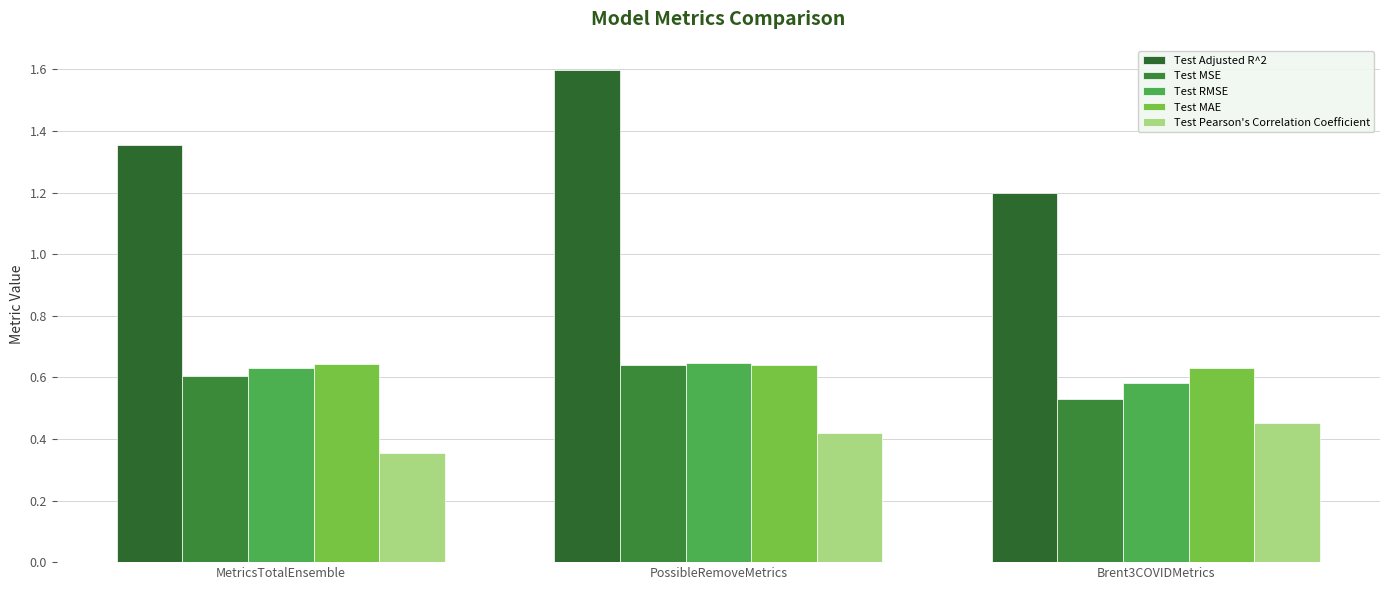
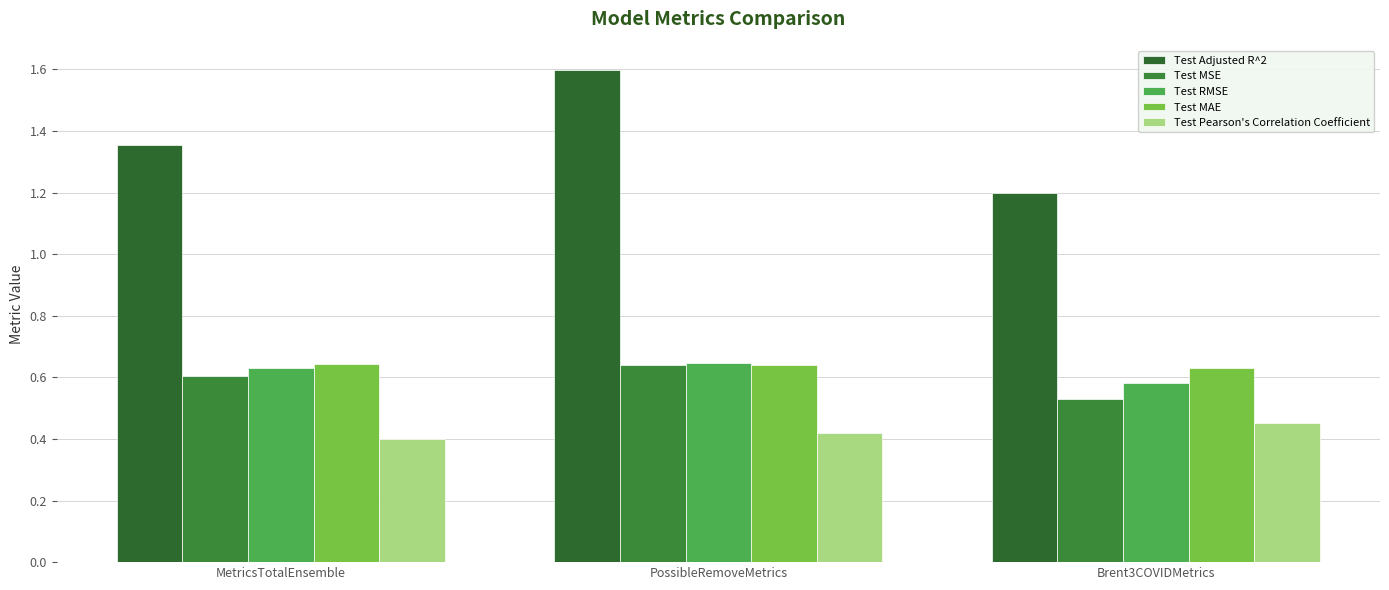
  {
    "Test Pearson's Correlation Coefficient": {
-     "MetricsTotalEnsemble": 0.35,
+     "MetricsTotalEnsemble": 0.40,
      "PossibleRemoveMetrics": 0.42,
      "Brent3COVIDMetrics": 0.45
    }
  }
